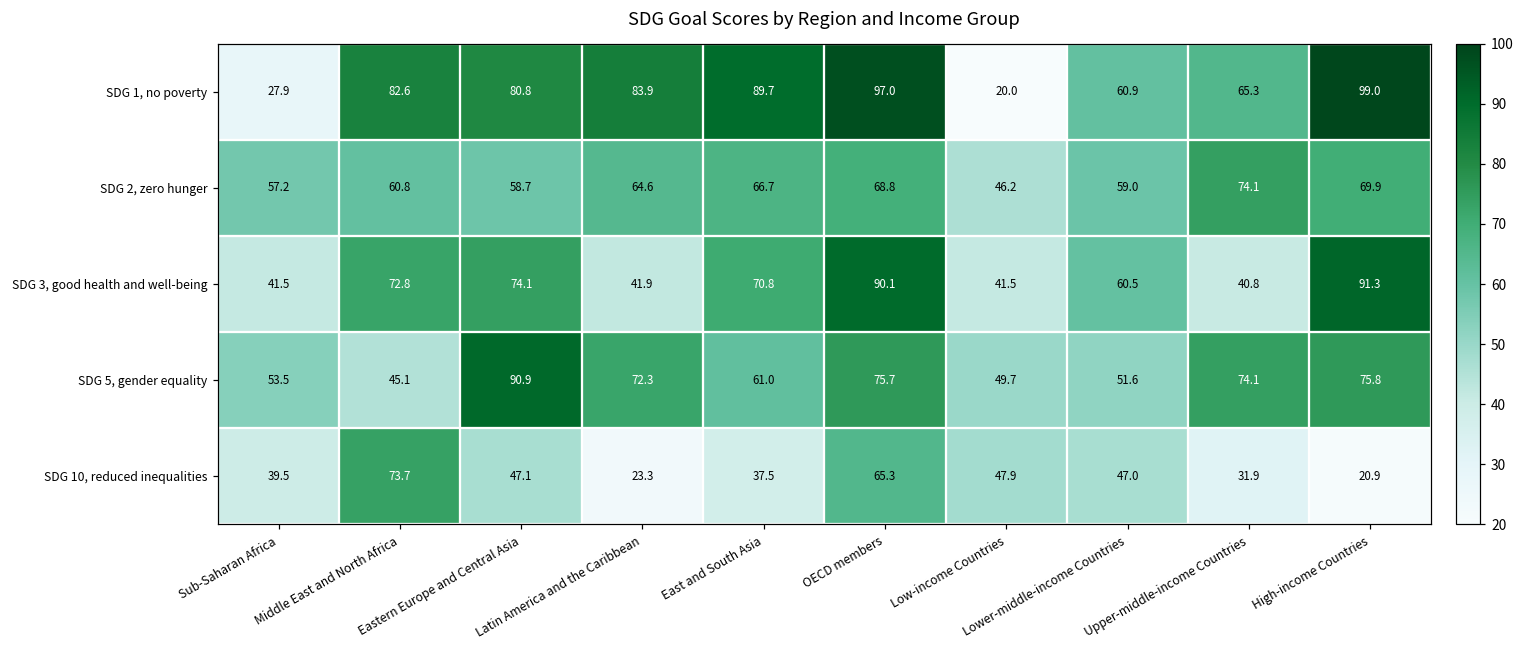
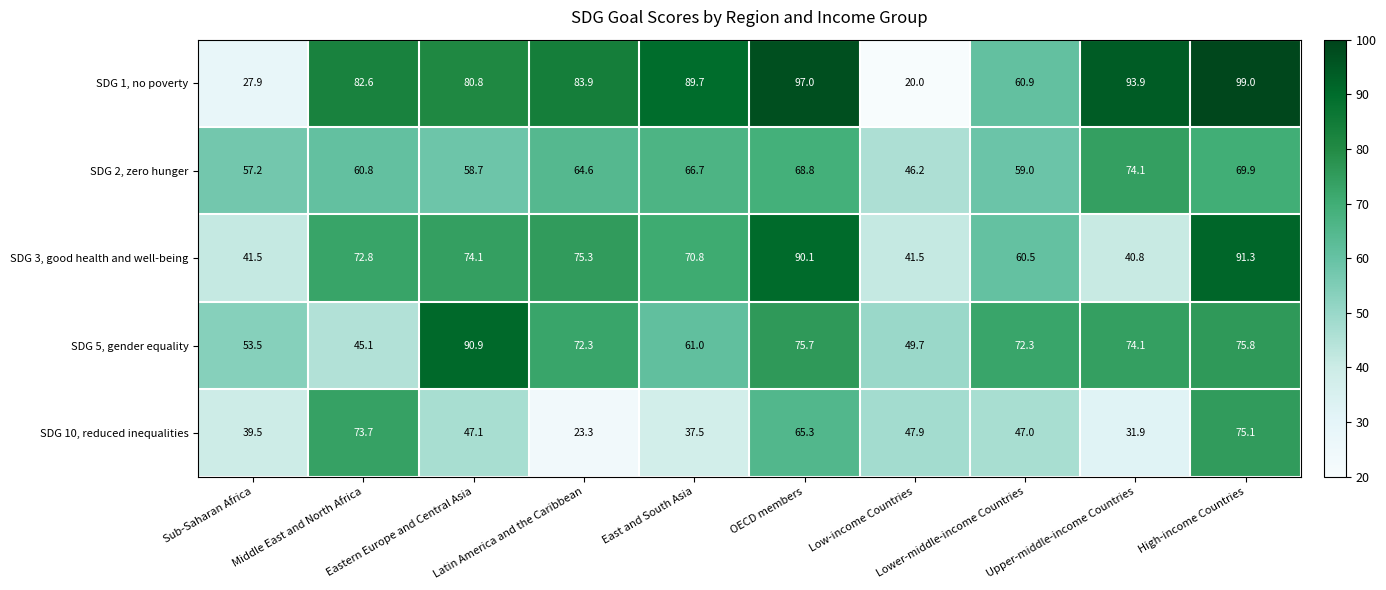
  {
    "SDG 1, no poverty": {
      "Sub-Saharan Africa": 27.9,
      "Middle East and North Africa": 82.6,
      "Eastern Europe and Central Asia": 80.8,
      "Latin America and the Caribbean": 83.9,
      "East and South Asia": 89.7,
      "OECD members": 97.0,
      "Low-income Countries": 20.0,
      "Lower-middle-income Countries": 60.9,
-     "Upper-middle-income Countries": 65.3,
+     "Upper-middle-income Countries": 93.9,
      "High-income Countries": 99.0
    },
    "SDG 2, zero hunger": {
      "Sub-Saharan Africa": 57.2,
      "Middle East and North Africa": 60.8,
      "Eastern Europe and Central Asia": 58.7,
      "Latin America and the Caribbean": 64.6,
      "East and South Asia": 66.7,
      "OECD members": 68.8,
      "Low-income Countries": 46.2,
      "Lower-middle-income Countries": 59.0,
      "Upper-middle-income Countries": 74.1,
      "High-income Countries": 69.9
    },
    "SDG 3, good health and well-being": {
      "Sub-Saharan Africa": 41.5,
      "Middle East and North Africa": 72.8,
      "Eastern Europe and Central Asia": 74.1,
-     "Latin America and the Caribbean": 41.9,
+     "Latin America and the Caribbean": 75.3,
      "East and South Asia": 70.8,
      "OECD members": 90.1,
      "Low-income Countries": 41.5,
      "Lower-middle-income Countries": 60.5,
      "Upper-middle-income Countries": 40.8,
      "High-income Countries": 91.3
    },
    "SDG 5, gender equality": {
      "Sub-Saharan Africa": 53.5,
      "Middle East and North Africa": 45.1,
      "Eastern Europe and Central Asia": 90.9,
      "Latin America and the Caribbean": 72.3,
      "East and South Asia": 61.0,
      "OECD members": 75.7,
      "Low-income Countries": 49.7,
-     "Lower-middle-income Countries": 51.6,
+     "Lower-middle-income Countries": 72.3,
      "Upper-middle-income Countries": 74.1,
      "High-income Countries": 75.8
    },
    "SDG 10, reduced inequalities": {
      "Sub-Saharan Africa": 39.5,
      "Middle East and North Africa": 73.7,
      "Eastern Europe and Central Asia": 47.1,
      "Latin America and the Caribbean": 23.3,
      "East and South Asia": 37.5,
      "OECD members": 65.3,
      "Low-income Countries": 47.9,
      "Lower-middle-income Countries": 47.0,
      "Upper-middle-income Countries": 31.9,
-     "High-income Countries": 20.9
+     "High-income Countries": 75.1
    }
  }
